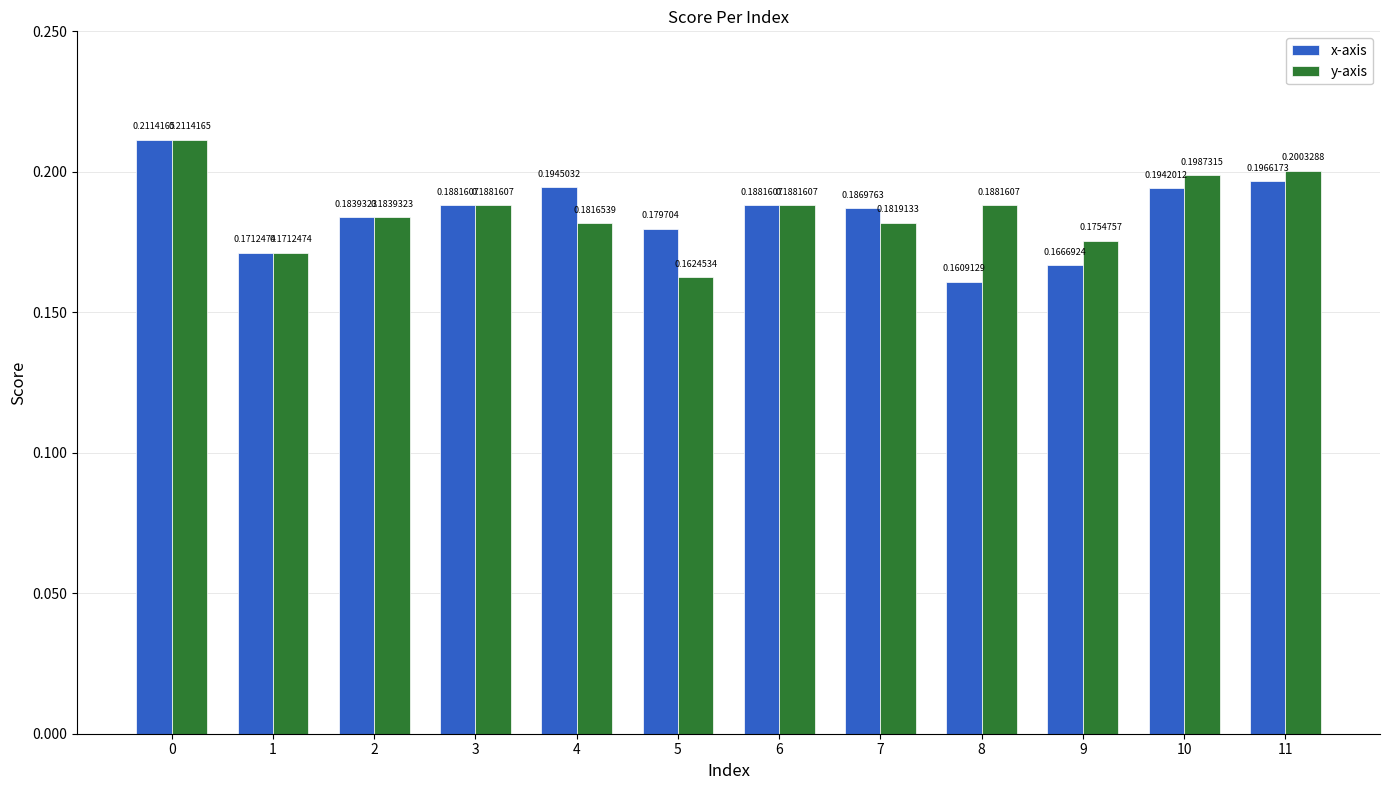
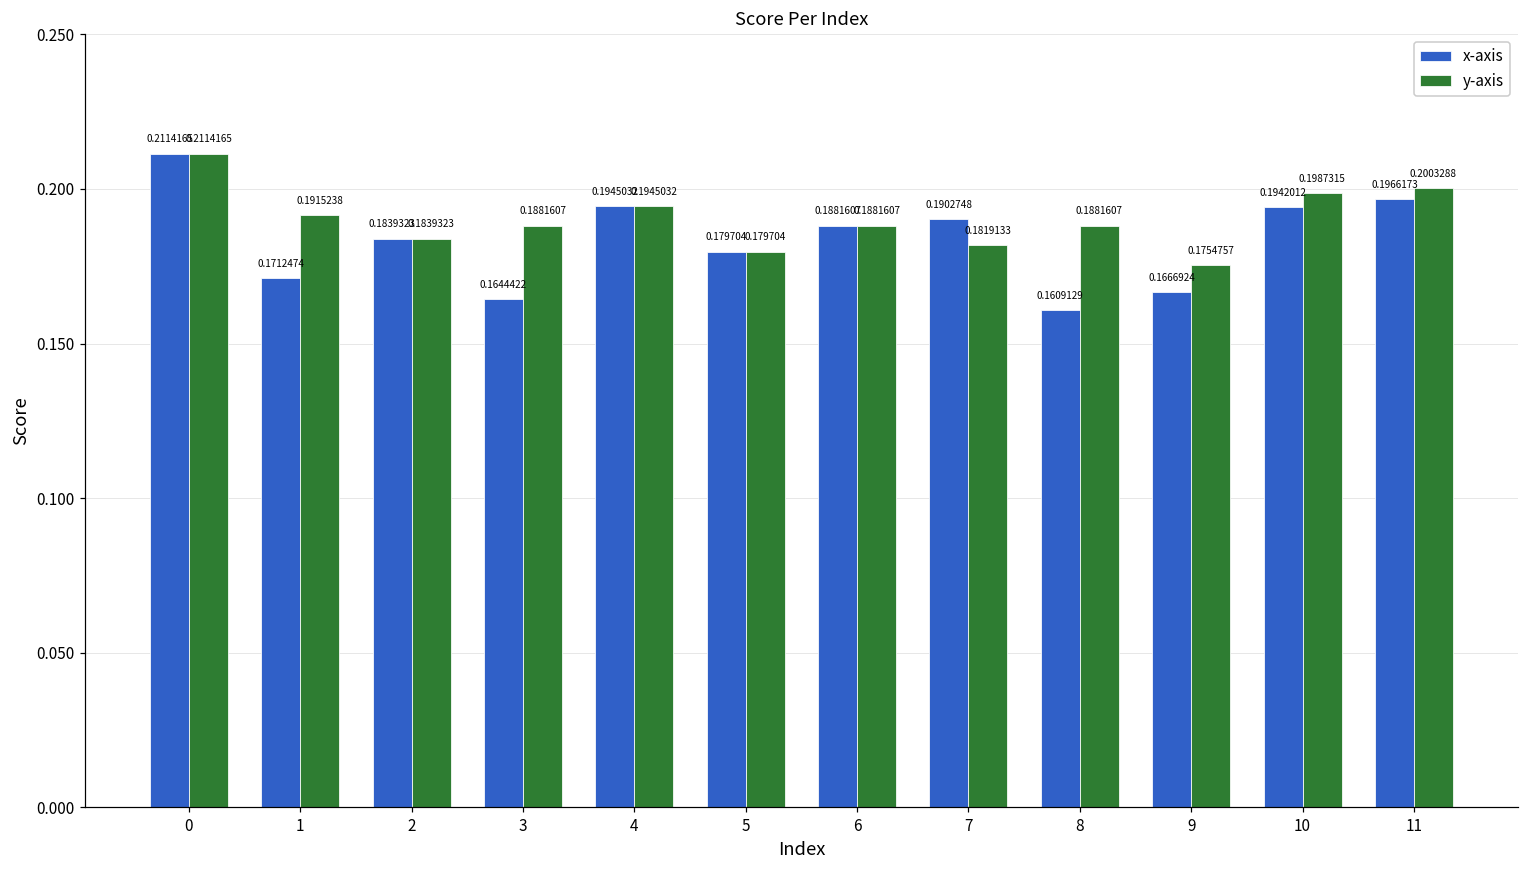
  {
    "x-axis": {
      "1": 0.1712474,
-     "3": 0.1881607,
+     "3": 0.1644422,
      "5": 0.179704,
-     "7": 0.1869763,
+     "7": 0.1902748,
      "8": 0.1609129,
      "9": 0.1666924,
      "10": 0.1942012,
      "11": 0.1966173
    },
    "y-axis": {
-     "1": 0.1712474,
+     "1": 0.1915238,
      "3": 0.1881607,
-     "4": 0.1816539,
-     "5": 0.1624534,
+     "4": 0.1945032,
+     "5": 0.179704,
      "7": 0.1819133,
      "8": 0.1881607,
      "9": 0.1754757,
      "10": 0.1987315,
      "11": 0.2003288
    }
  }
